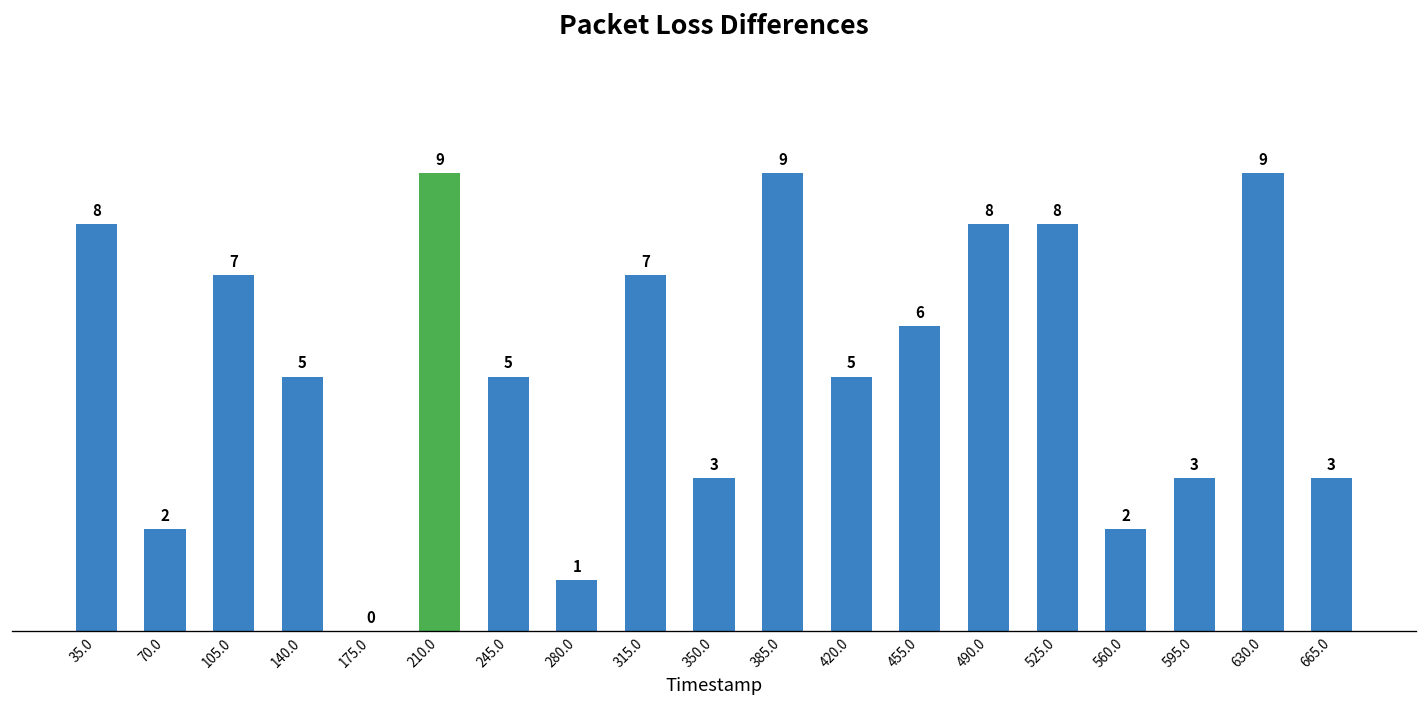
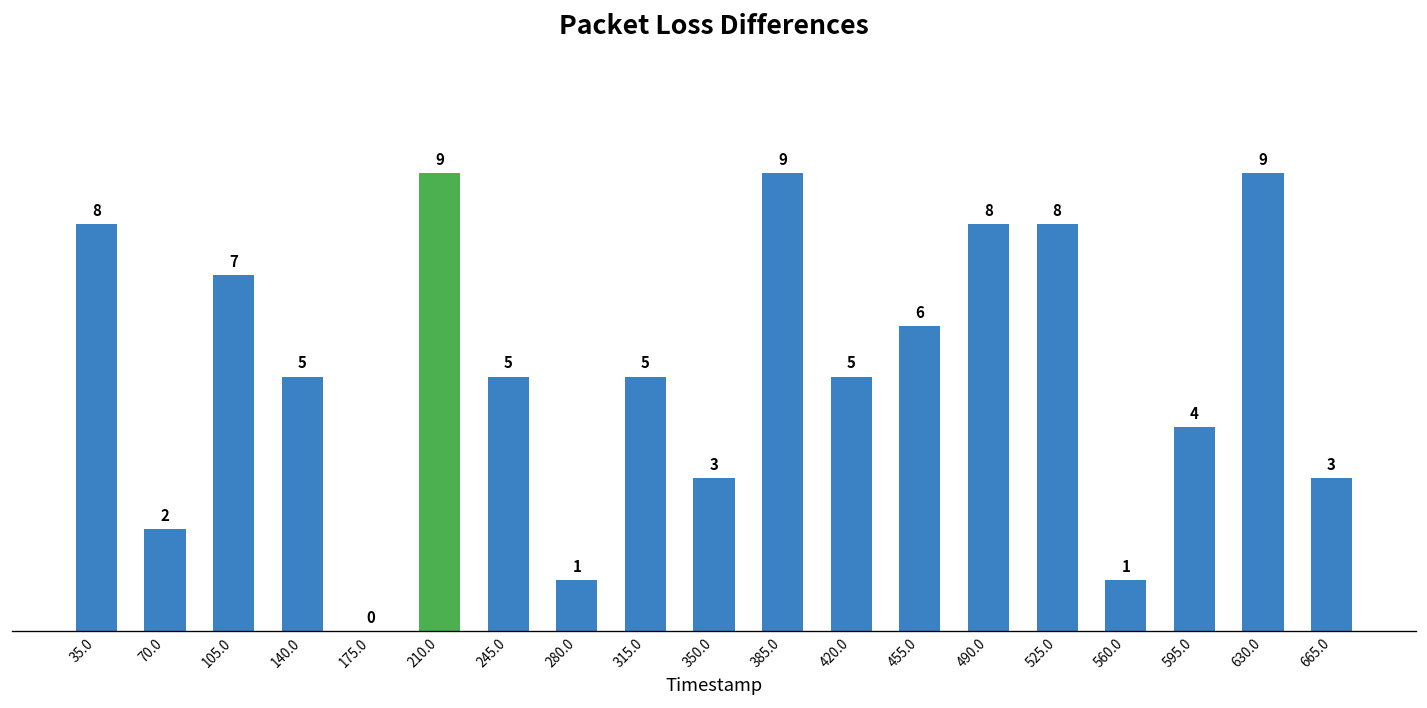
  {
    "35.0": 8,
    "70.0": 2,
    "105.0": 7,
    "140.0": 5,
    "175.0": 0,
    "210.0": 9,
    "245.0": 5,
    "280.0": 1,
-   "315.0": 7,
+   "315.0": 5,
    "350.0": 3,
    "385.0": 9,
    "420.0": 5,
    "455.0": 6,
    "490.0": 8,
    "525.0": 8,
-   "560.0": 2,
-   "595.0": 3,
+   "560.0": 1,
+   "595.0": 4,
    "630.0": 9,
    "665.0": 3
  }
